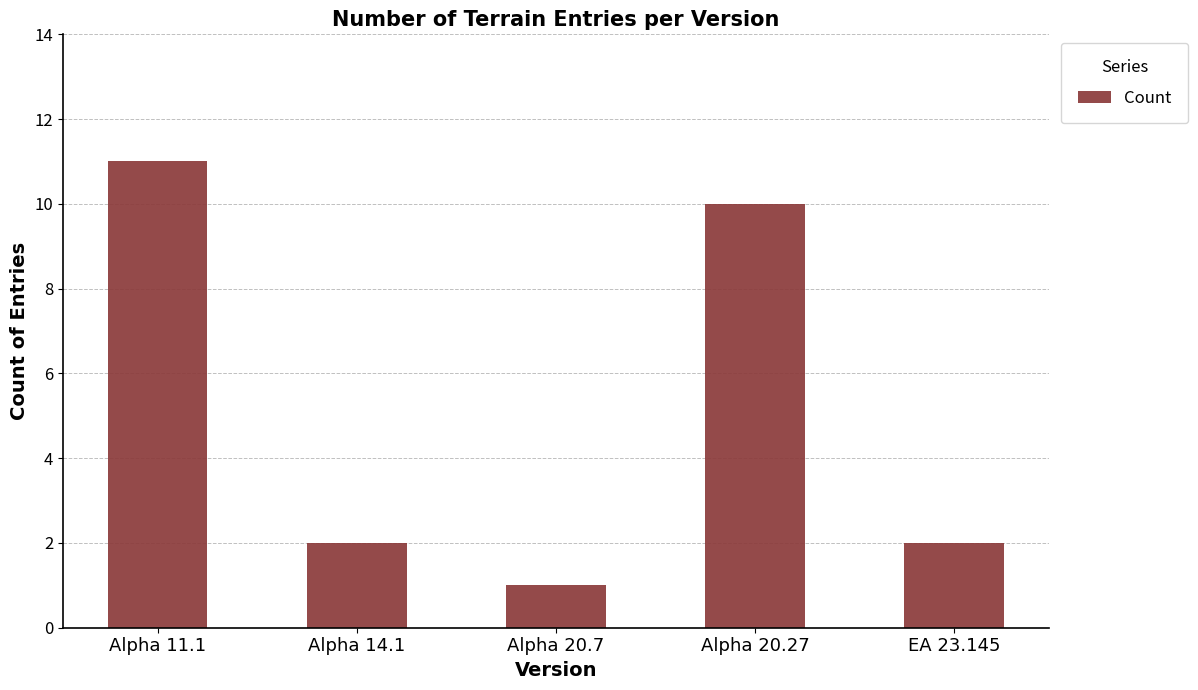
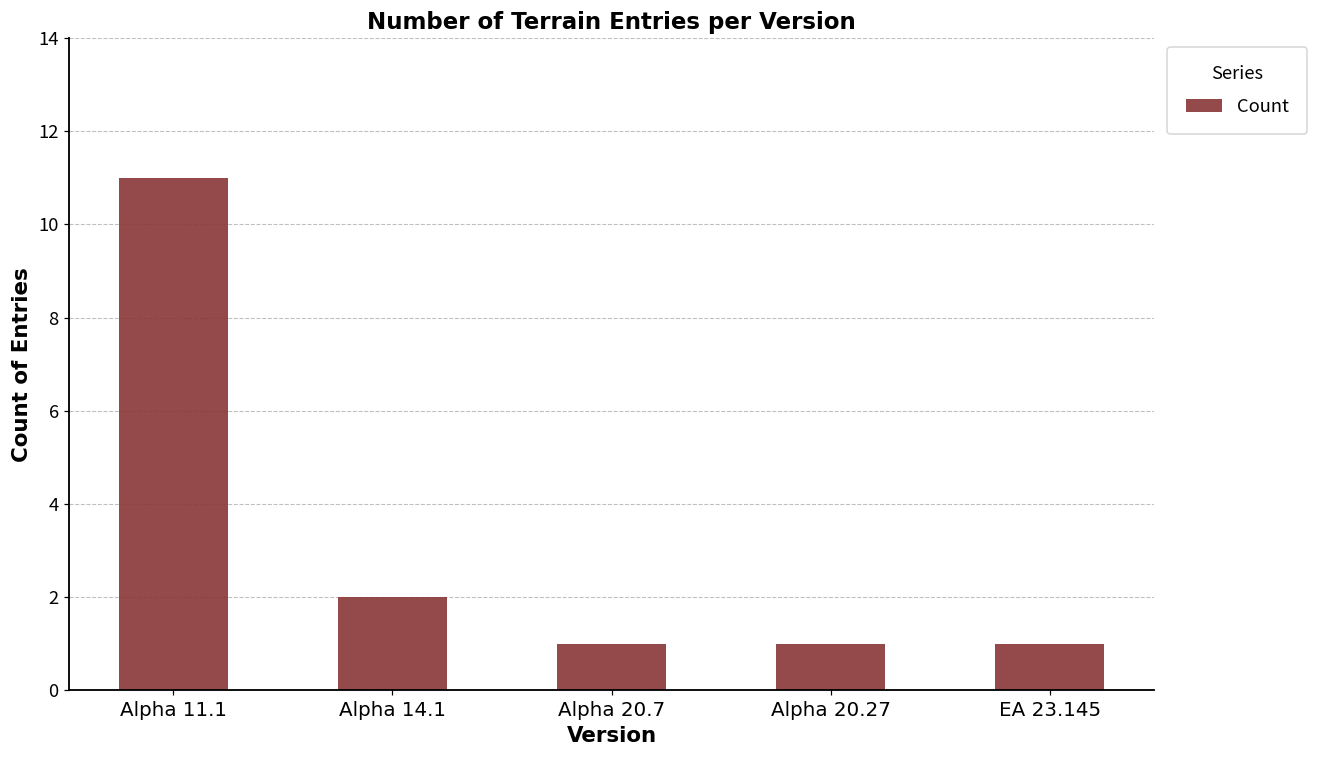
  {
    "Alpha 11.1": 11,
    "Alpha 14.1": 2,
    "Alpha 20.7": 1,
-   "Alpha 20.27": 10,
-   "EA 23.145": 2
+   "Alpha 20.27": 1,
+   "EA 23.145": 1
  }
